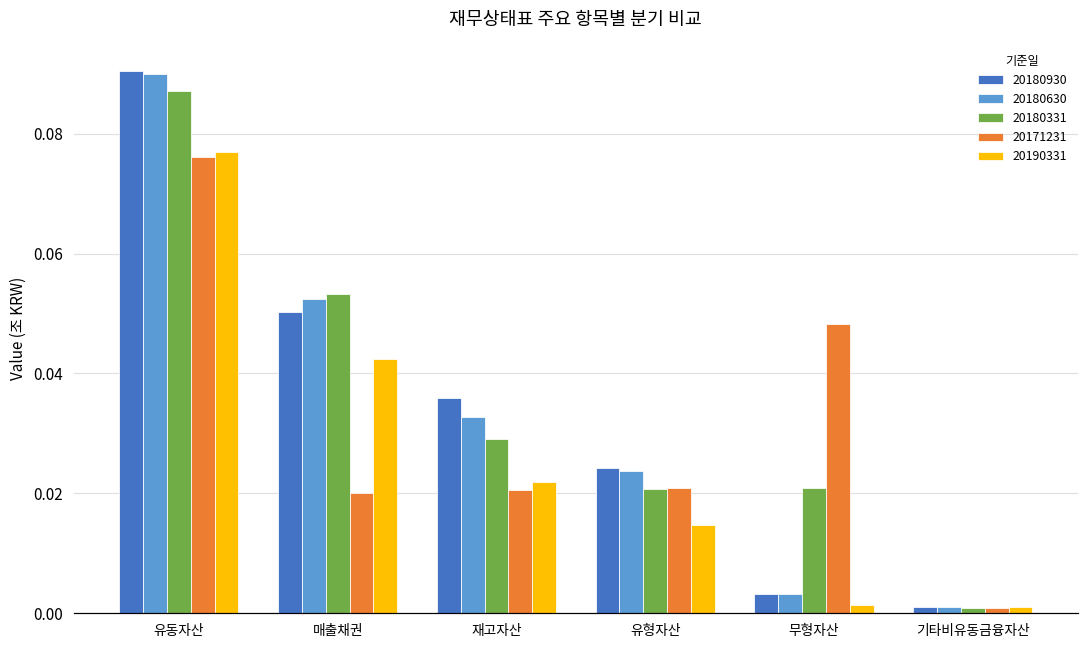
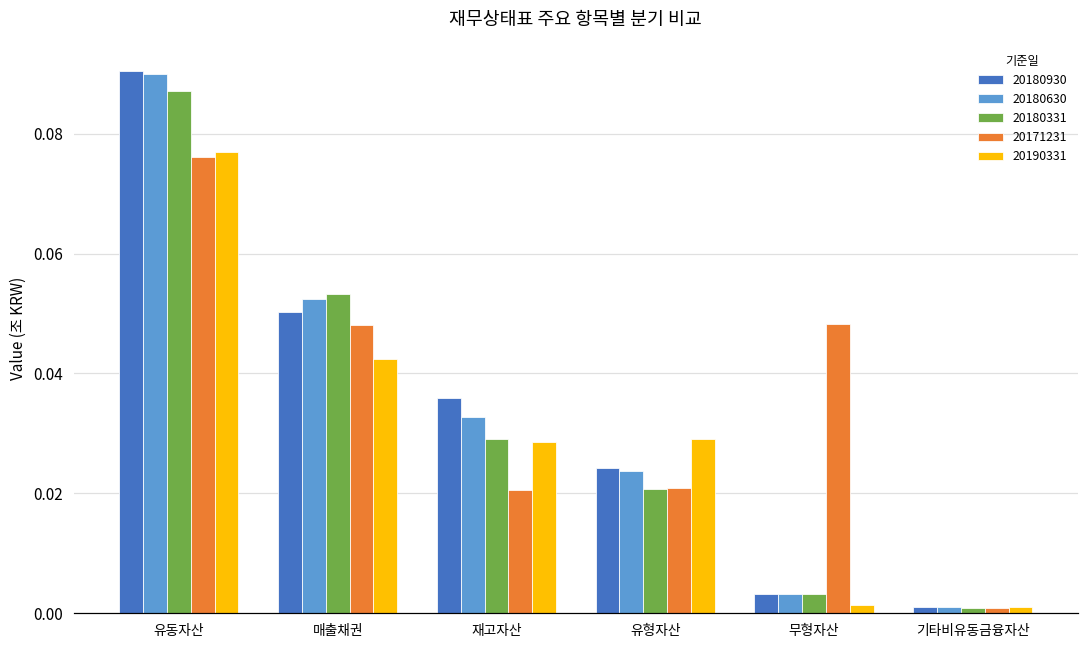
  {
    "20180331": {
      "유동자산": 0.087,
      "매출채권": 0.053,
      "재고자산": 0.029,
      "유형자산": 0.021,
-     "무형자산": 0.021,
+     "무형자산": 0.003,
      "기타비유동금융자산": 0.001
    },
    "20171231": {
      "유동자산": 0.076,
-     "매출채권": 0.020,
+     "매출채권": 0.048,
      "재고자산": 0.020,
      "유형자산": 0.021,
      "무형자산": 0.048,
      "기타비유동금융자산": 0.001
    },
    "20190331": {
      "유동자산": 0.077,
      "매출채권": 0.042,
-     "재고자산": 0.022,
-     "유형자산": 0.015,
+     "재고자산": 0.029,
+     "유형자산": 0.029,
      "무형자산": 0.001,
      "기타비유동금융자산": 0.001
    }
  }
